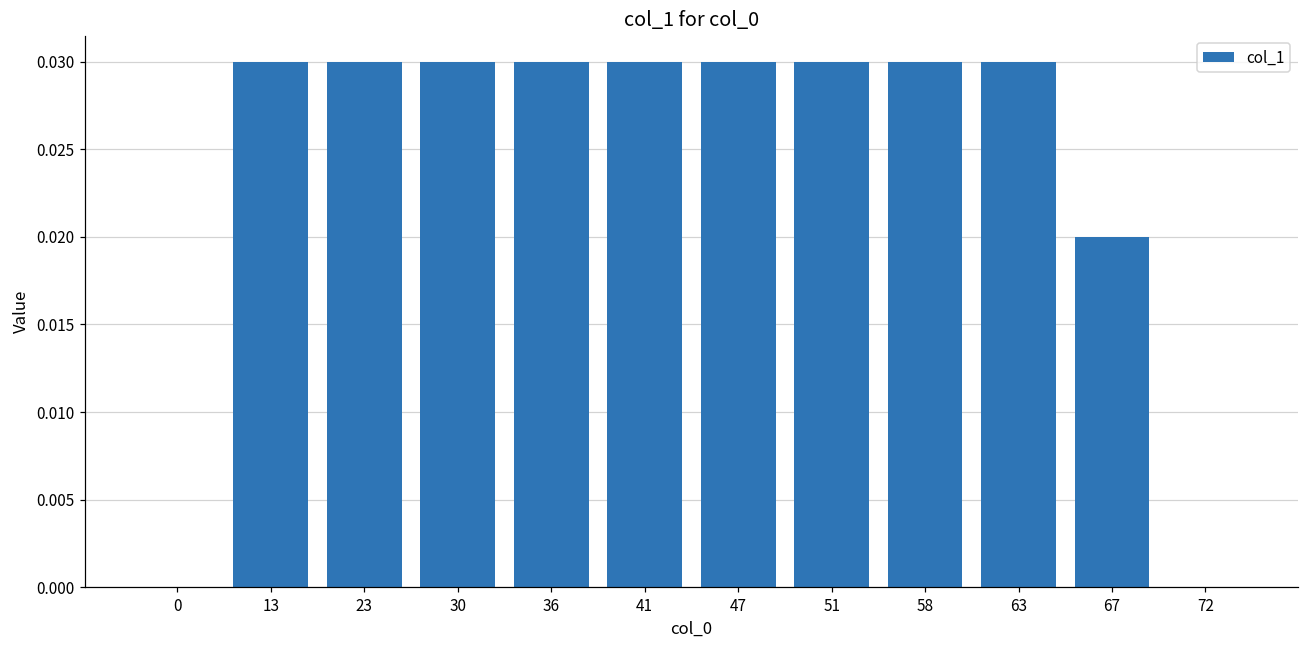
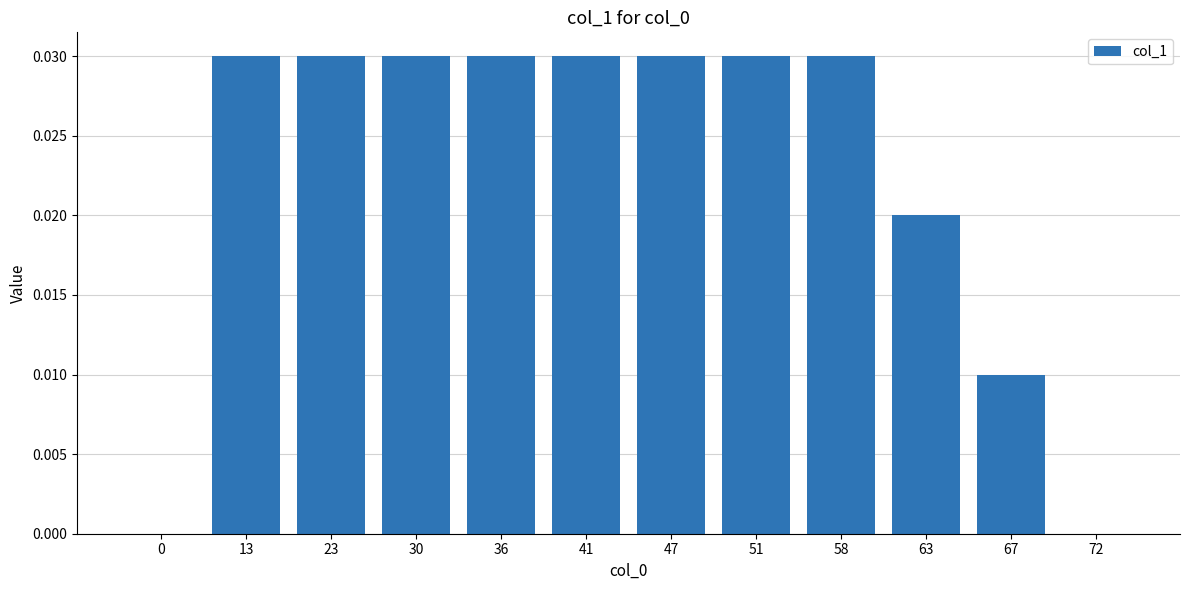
  {
    "0": 0.00,
    "13": 0.03,
    "23": 0.03,
    "30": 0.03,
    "36": 0.03,
    "41": 0.03,
    "47": 0.03,
    "51": 0.03,
    "58": 0.03,
-   "63": 0.03,
-   "67": 0.02,
+   "63": 0.02,
+   "67": 0.01,
    "72": 0.00
  }
